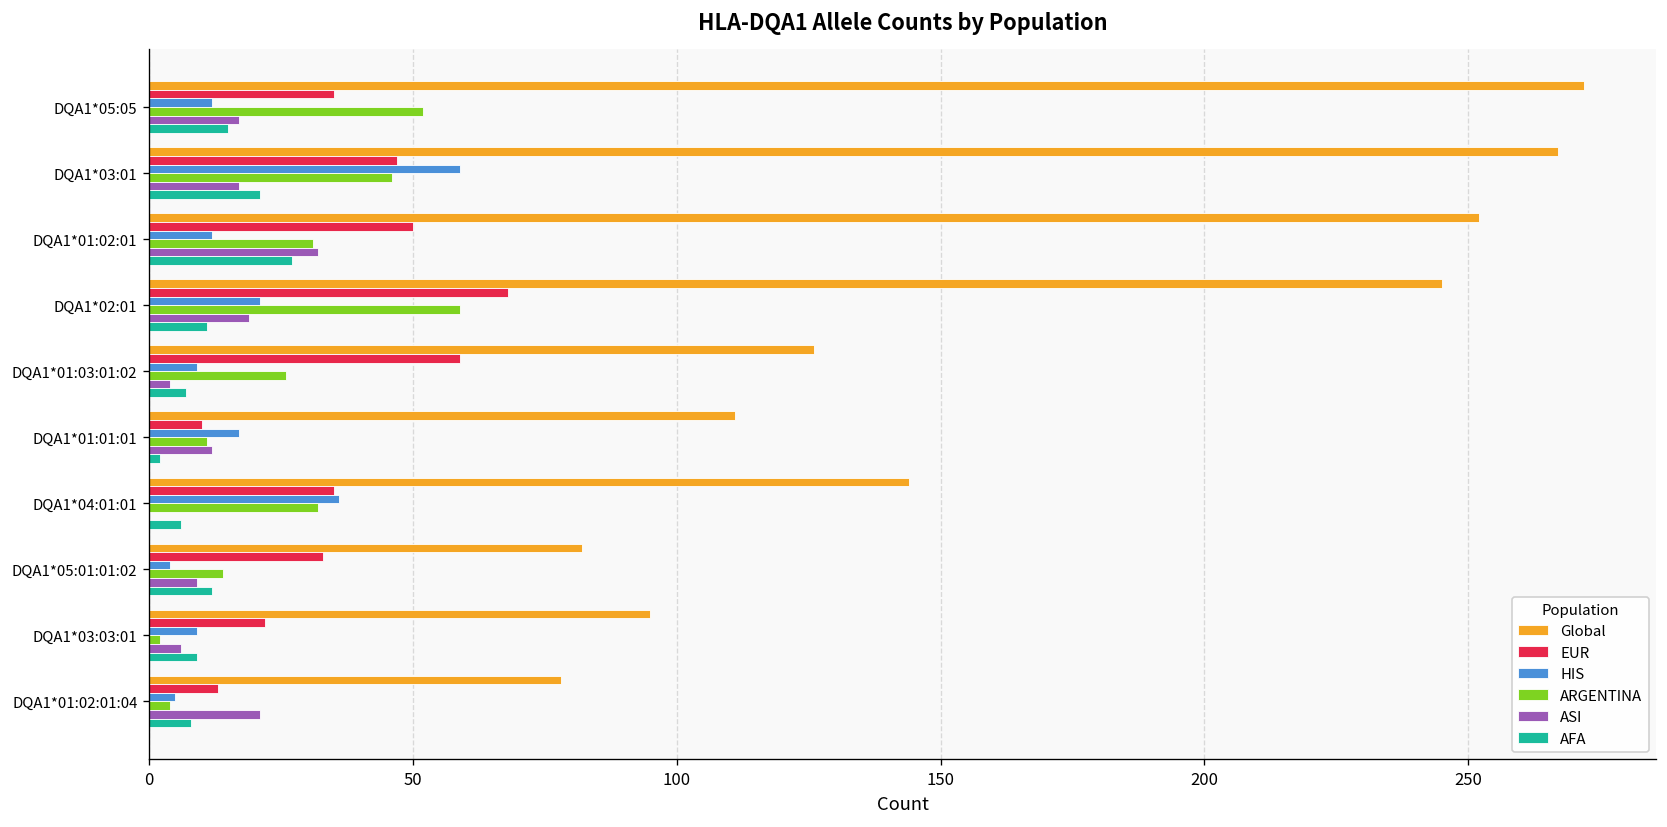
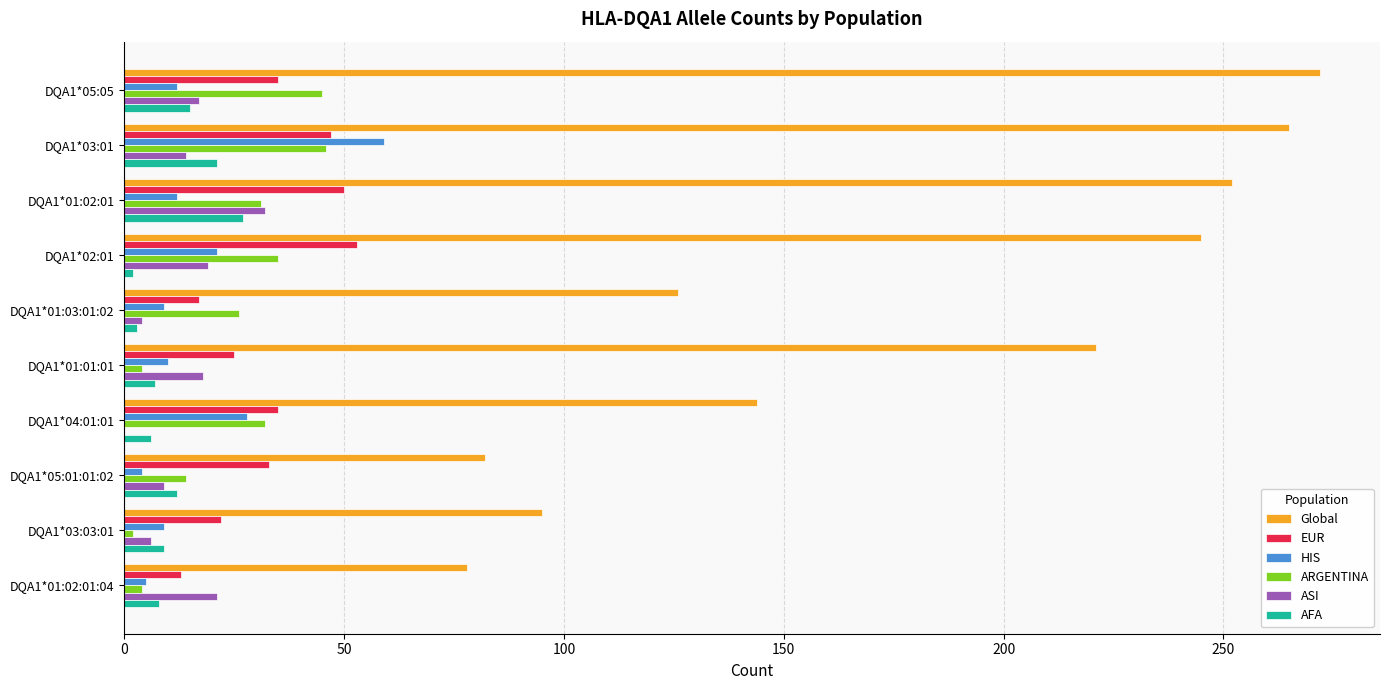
  {
    "Global": {
      "DQA1*05:05": 272,
-     "DQA1*03:01": 267,
+     "DQA1*03:01": 265,
      "DQA1*01:02:01": 252,
      "DQA1*02:01": 245,
      "DQA1*01:03:01:02": 126,
-     "DQA1*01:01:01": 111,
+     "DQA1*01:01:01": 221,
      "DQA1*04:01:01": 144,
      "DQA1*05:01:01:02": 82,
      "DQA1*03:03:01": 95,
      "DQA1*01:02:01:04": 78
    },
    "EUR": {
      "DQA1*05:05": 35,
      "DQA1*03:01": 47,
      "DQA1*01:02:01": 50,
-     "DQA1*02:01": 68,
-     "DQA1*01:03:01:02": 59,
-     "DQA1*01:01:01": 10,
+     "DQA1*02:01": 53,
+     "DQA1*01:03:01:02": 17,
+     "DQA1*01:01:01": 25,
      "DQA1*04:01:01": 35,
      "DQA1*05:01:01:02": 33,
      "DQA1*03:03:01": 22,
      "DQA1*01:02:01:04": 13
    },
    "HIS": {
      "DQA1*05:05": 12,
      "DQA1*03:01": 59,
      "DQA1*01:02:01": 12,
      "DQA1*02:01": 21,
      "DQA1*01:03:01:02": 9,
-     "DQA1*01:01:01": 17,
-     "DQA1*04:01:01": 36,
+     "DQA1*01:01:01": 10,
+     "DQA1*04:01:01": 28,
      "DQA1*05:01:01:02": 4,
      "DQA1*03:03:01": 9,
      "DQA1*01:02:01:04": 5
    },
    "ARGENTINA": {
-     "DQA1*05:05": 52,
+     "DQA1*05:05": 45,
      "DQA1*03:01": 46,
      "DQA1*01:02:01": 31,
-     "DQA1*02:01": 59,
+     "DQA1*02:01": 35,
      "DQA1*01:03:01:02": 26,
-     "DQA1*01:01:01": 11,
+     "DQA1*01:01:01": 4,
      "DQA1*04:01:01": 32,
      "DQA1*05:01:01:02": 14,
      "DQA1*03:03:01": 2,
      "DQA1*01:02:01:04": 4
    },
    "ASI": {
      "DQA1*05:05": 17,
-     "DQA1*03:01": 17,
+     "DQA1*03:01": 14,
      "DQA1*01:02:01": 32,
      "DQA1*02:01": 19,
      "DQA1*01:03:01:02": 4,
-     "DQA1*01:01:01": 12,
+     "DQA1*01:01:01": 18,
      "DQA1*04:01:01": 0,
      "DQA1*05:01:01:02": 9,
      "DQA1*03:03:01": 6,
      "DQA1*01:02:01:04": 21
    },
    "AFA": {
      "DQA1*05:05": 15,
      "DQA1*03:01": 21,
      "DQA1*01:02:01": 27,
-     "DQA1*02:01": 11,
-     "DQA1*01:03:01:02": 7,
-     "DQA1*01:01:01": 2,
+     "DQA1*02:01": 2,
+     "DQA1*01:03:01:02": 3,
+     "DQA1*01:01:01": 7,
      "DQA1*04:01:01": 6,
      "DQA1*05:01:01:02": 12,
      "DQA1*03:03:01": 9,
      "DQA1*01:02:01:04": 8
    }
  }
